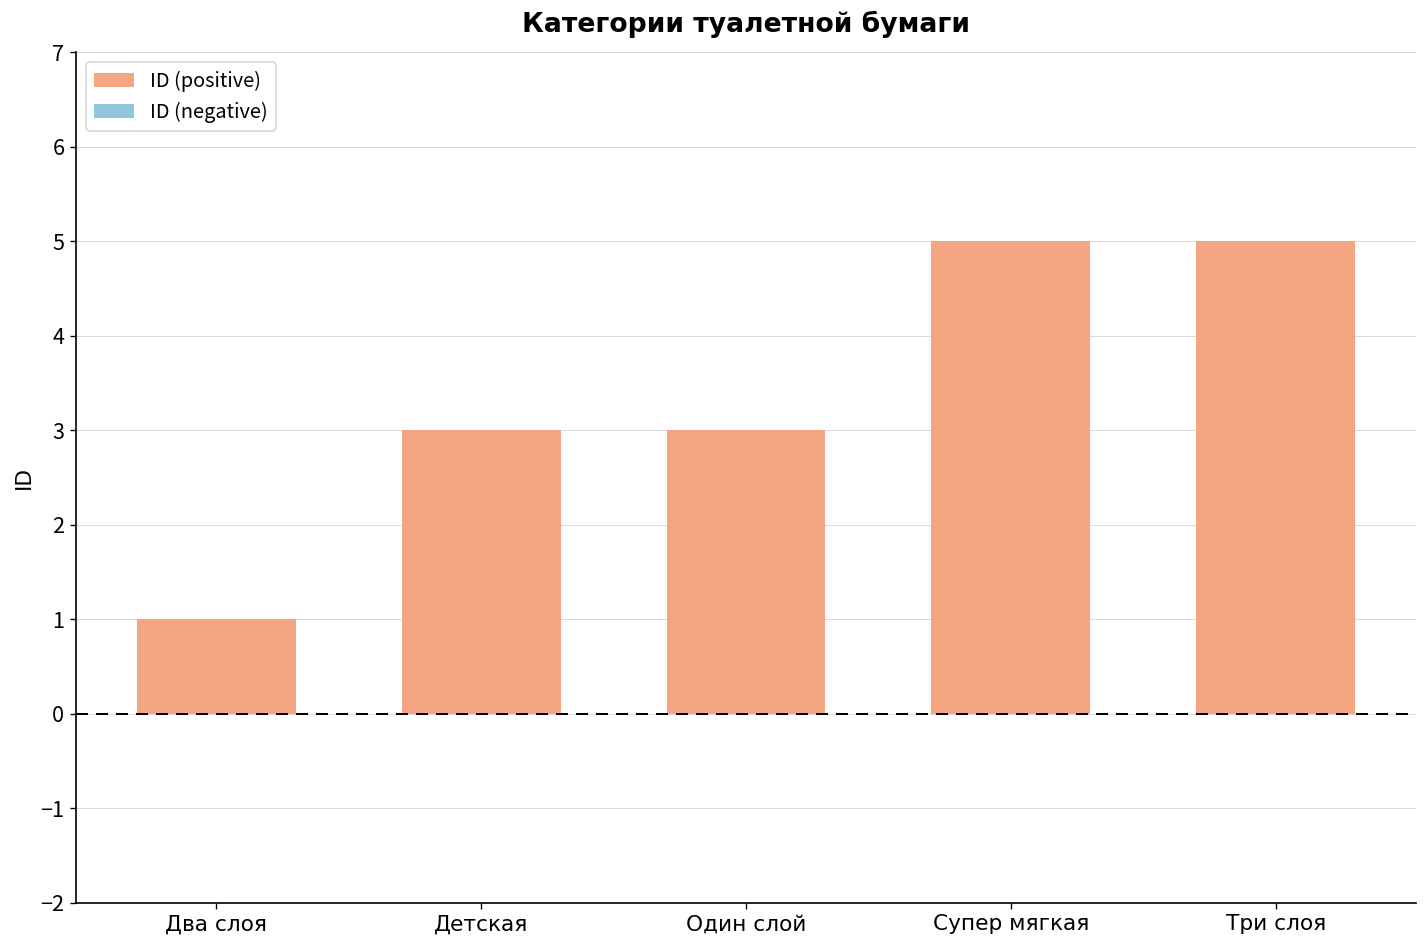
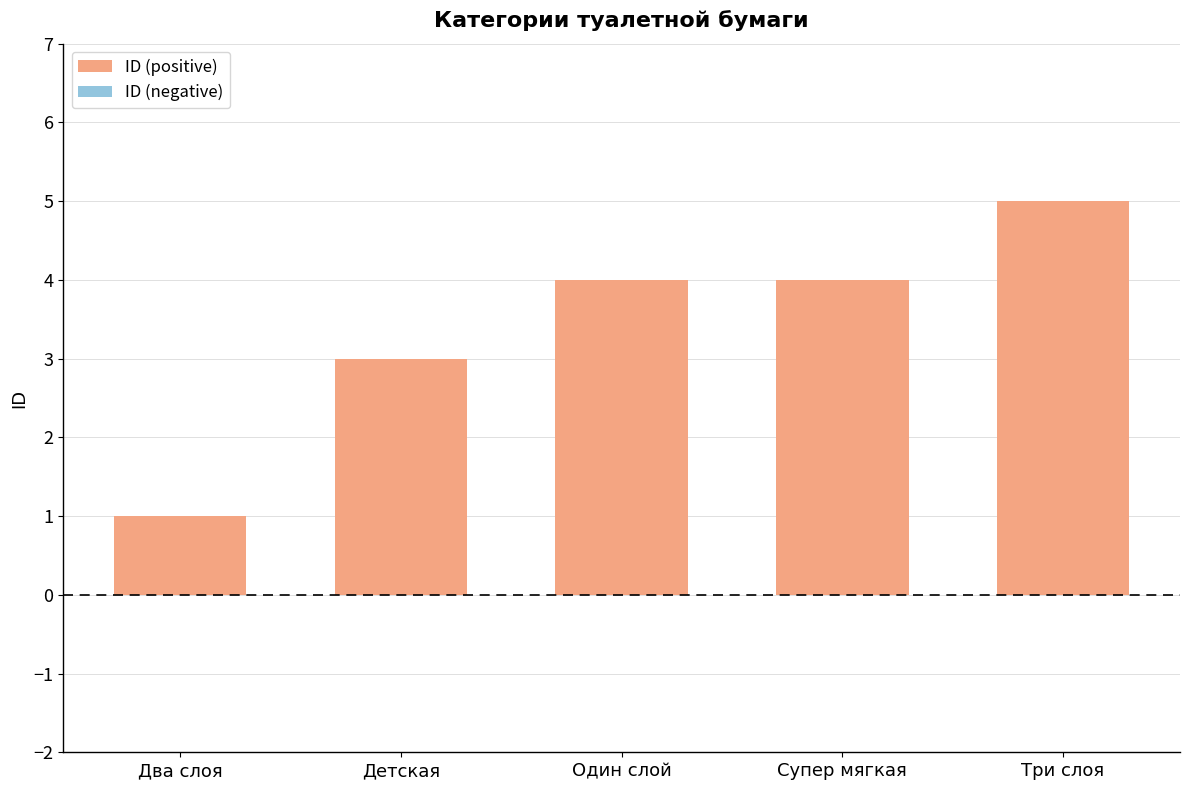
  {
    "ID (positive)": {
      "Два слоя": 1,
      "Детская": 3,
-     "Один слой": 3,
-     "Супер мягкая": 5,
+     "Один слой": 4,
+     "Супер мягкая": 4,
      "Три слоя": 5
    },
    "ID (negative)": {
      "Два слоя": 0,
      "Детская": 0,
      "Один слой": 0,
      "Супер мягкая": 0,
      "Три слоя": 0
    }
  }
